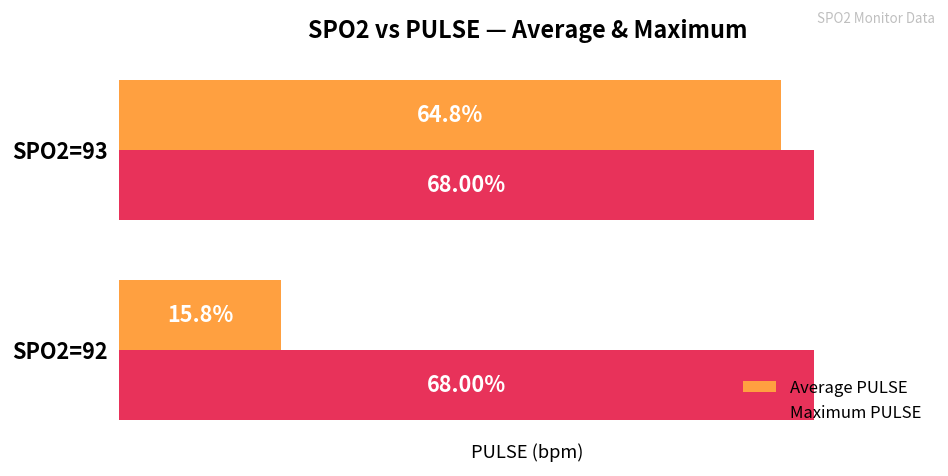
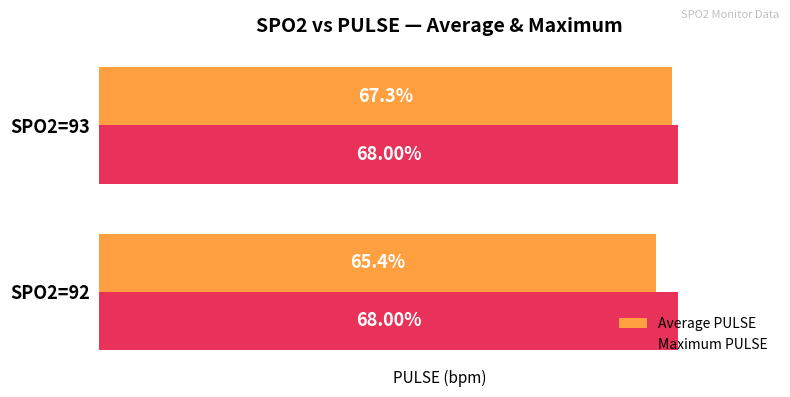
  {
    "Average PULSE": {
-     "SPO2=93": "64.8%",
-     "SPO2=92": "15.8%"
+     "SPO2=93": "67.3%",
+     "SPO2=92": "65.4%"
    },
    "Maximum PULSE": {
      "SPO2=93": "68.00%",
      "SPO2=92": "68.00%"
    }
  }
